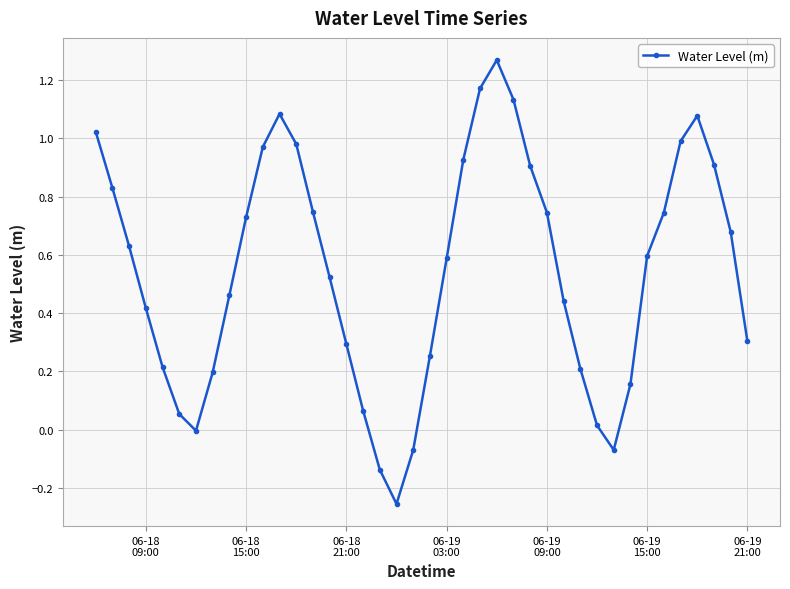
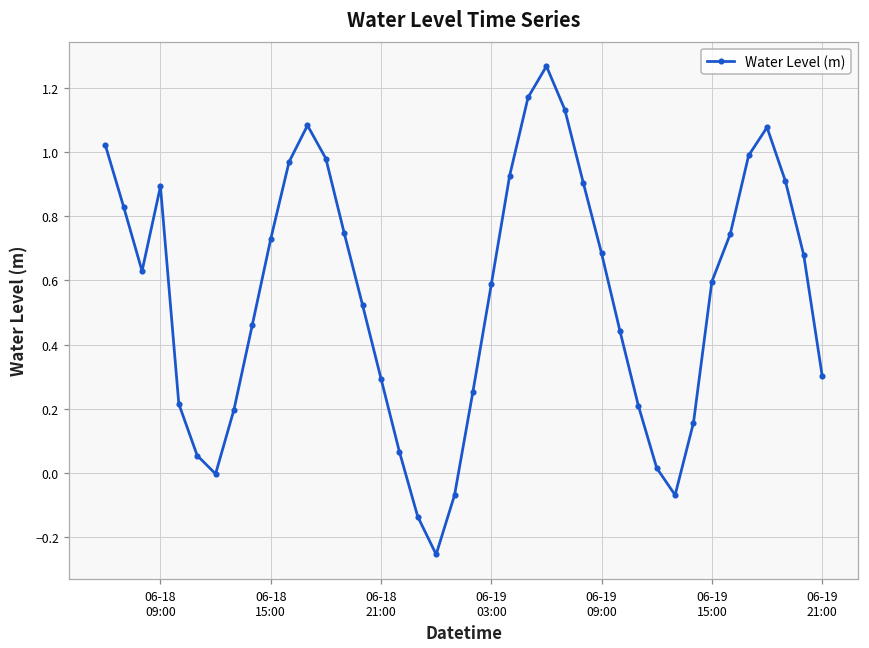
  {
-   "06-18 09:00": 0.42,
+   "06-18 09:00": 0.89,
    "06-18 15:00": 0.73,
    "06-18 21:00": 0.29,
    "06-19 03:00": 0.59,
-   "06-19 09:00": 0.75,
+   "06-19 09:00": 0.68,
    "06-19 15:00": 0.60,
    "06-19 21:00": 0.30
  }
